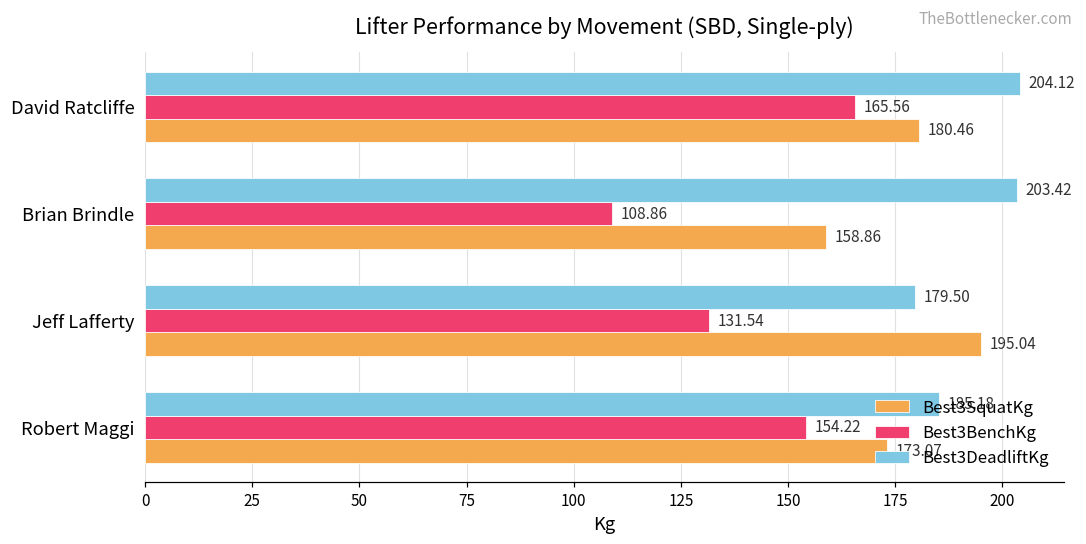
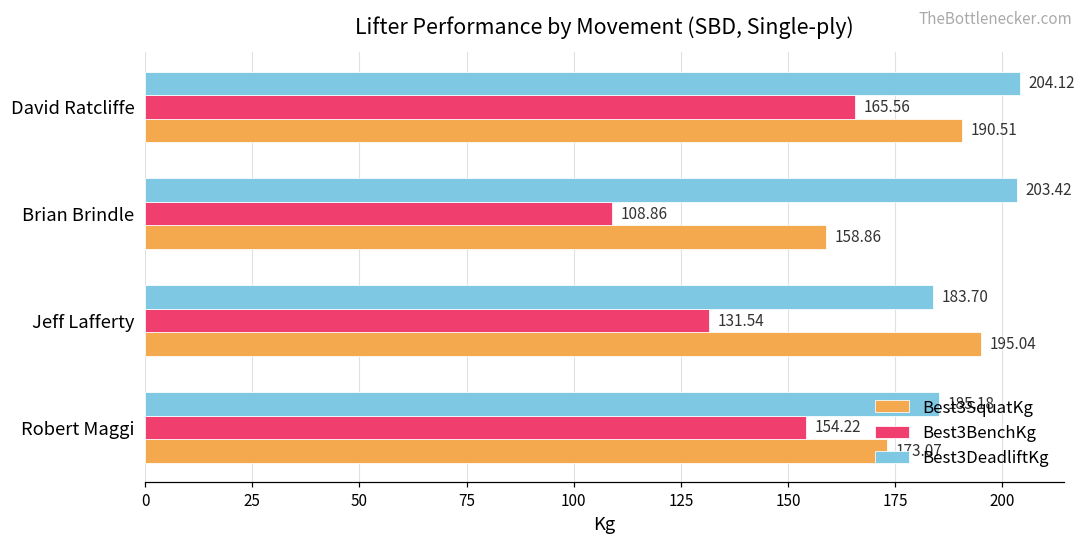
  {
    "Best3SquatKg": {
-     "David Ratcliffe": 180.46,
+     "David Ratcliffe": 190.51,
      "Brian Brindle": 158.86,
      "Jeff Lafferty": 195.04,
      "Robert Maggi": 173.07
    },
    "Best3BenchKg": {
      "David Ratcliffe": 165.56,
      "Brian Brindle": 108.86,
      "Jeff Lafferty": 131.54,
      "Robert Maggi": 154.22
    },
    "Best3DeadliftKg": {
      "David Ratcliffe": 204.12,
      "Brian Brindle": 203.42,
-     "Jeff Lafferty": 179.50,
+     "Jeff Lafferty": 183.70,
      "Robert Maggi": 185.18
    }
  }
